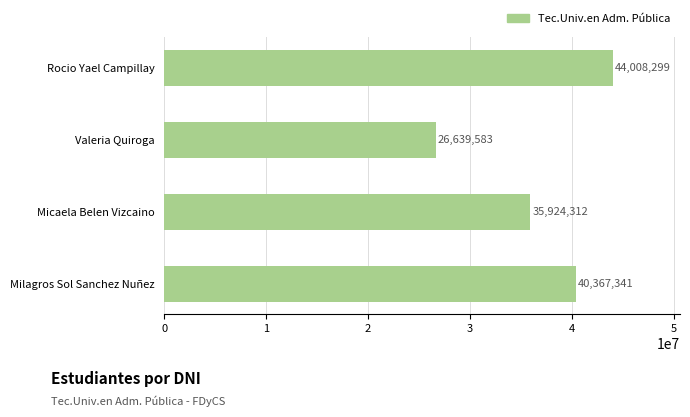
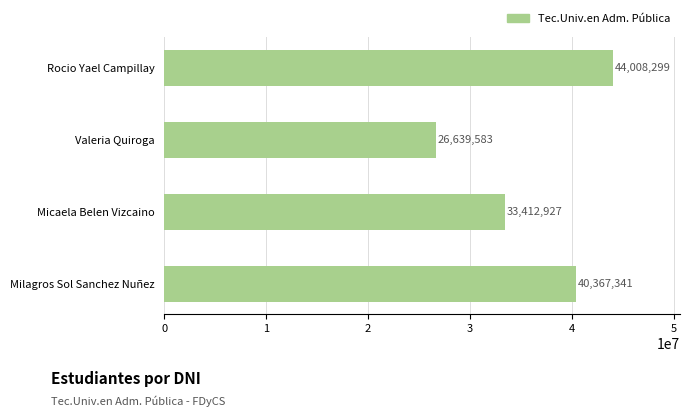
  {
    "Rocio Yael Campillay": "44,008,299",
    "Valeria Quiroga": "26,639,583",
-   "Micaela Belen Vizcaino": "35,924,312",
+   "Micaela Belen Vizcaino": "33,412,927",
    "Milagros Sol Sanchez Nuñez": "40,367,341"
  }
